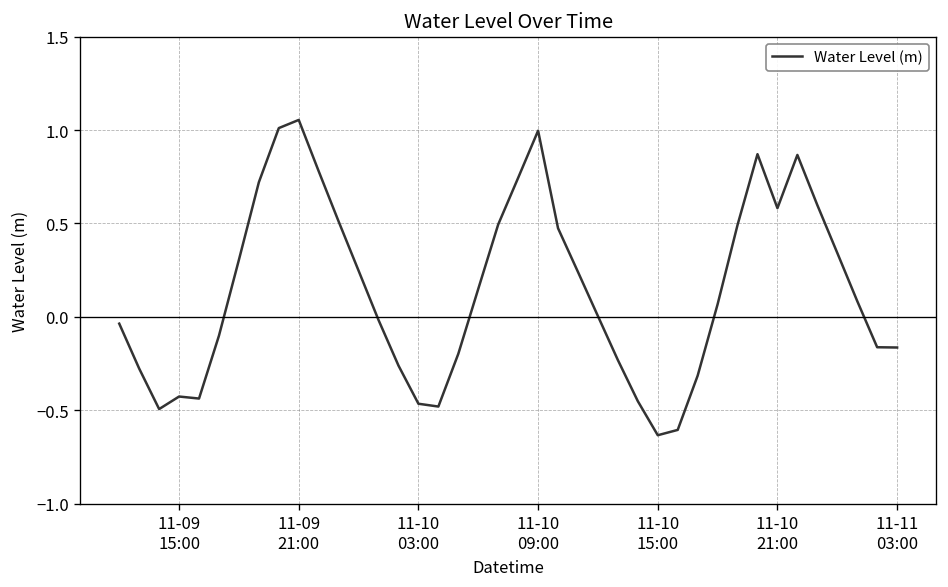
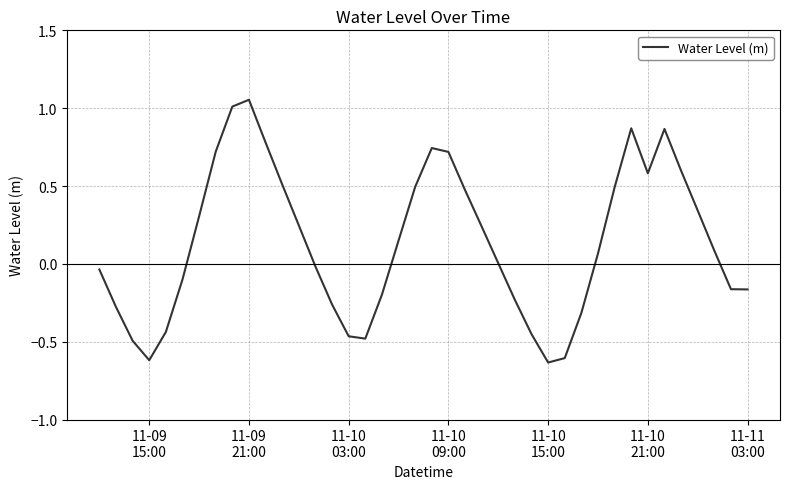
  {
-   "11-09 15:00": -0.43,
+   "11-09 15:00": -0.62,
    "11-09 21:00": 1.05,
    "11-10 03:00": -0.47,
-   "11-10 09:00": 1.00,
+   "11-10 09:00": 0.72,
    "11-10 15:00": -0.63,
    "11-10 21:00": 0.58,
    "11-11 03:00": -0.16
  }
